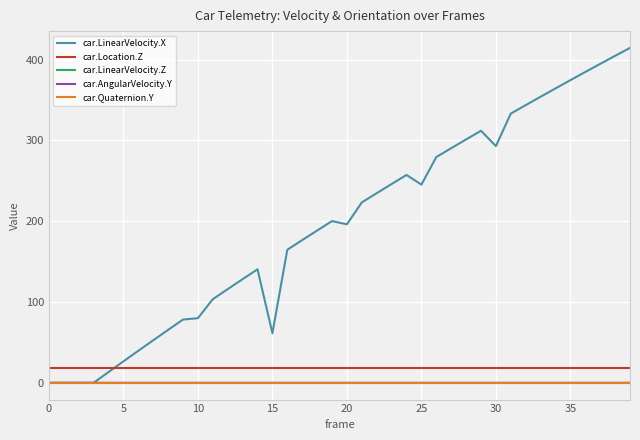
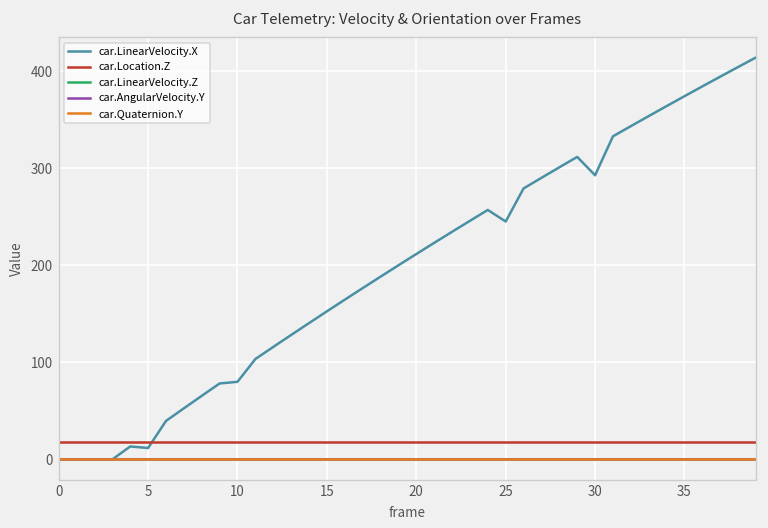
  {
    "car.LinearVelocity.X": {
-     "5": 30,
+     "5": 10,
      "10": 80,
-     "15": 60,
-     "20": 200,
+     "15": 150,
+     "20": 210,
      "25": 250,
      "30": 290,
      "35": 370
    },
    "car.Location.Z": {
      "0": 20,
      "5": 20,
      "10": 20,
      "15": 20,
      "20": 20,
      "25": 20,
      "30": 20,
      "35": 20
    },
    "car.Quaternion.Y": {
      "5": 0,
      "10": 0,
      "15": 0,
      "20": 0,
      "25": 0,
      "30": 0,
      "35": 0
    }
  }
